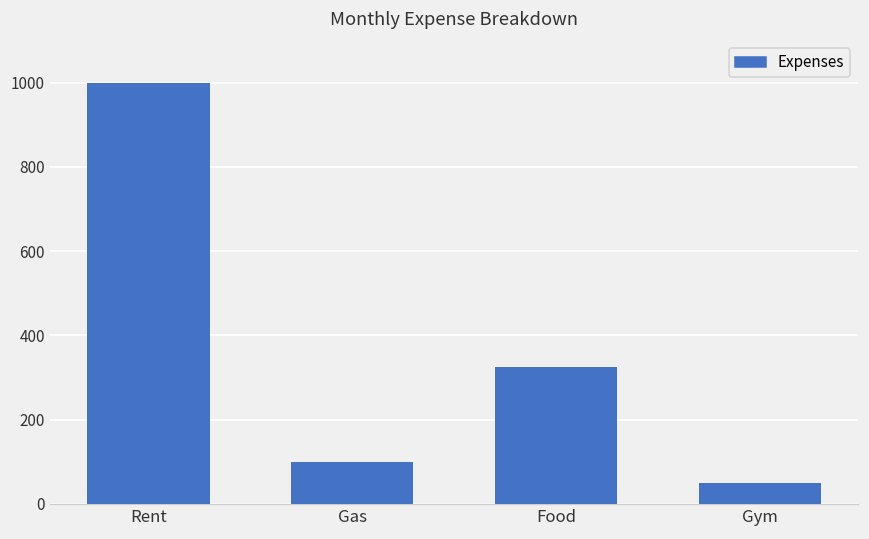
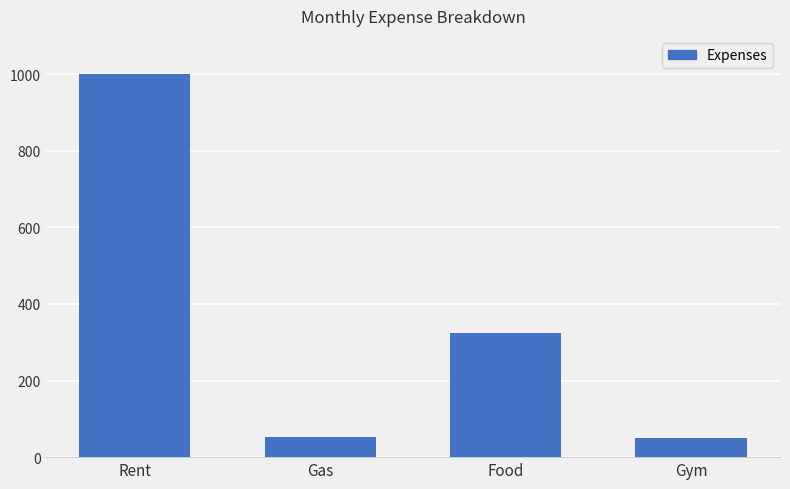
  {
    "Rent": 1000,
-   "Gas": 100,
+   "Gas": 50,
    "Food": 330,
    "Gym": 50
  }
